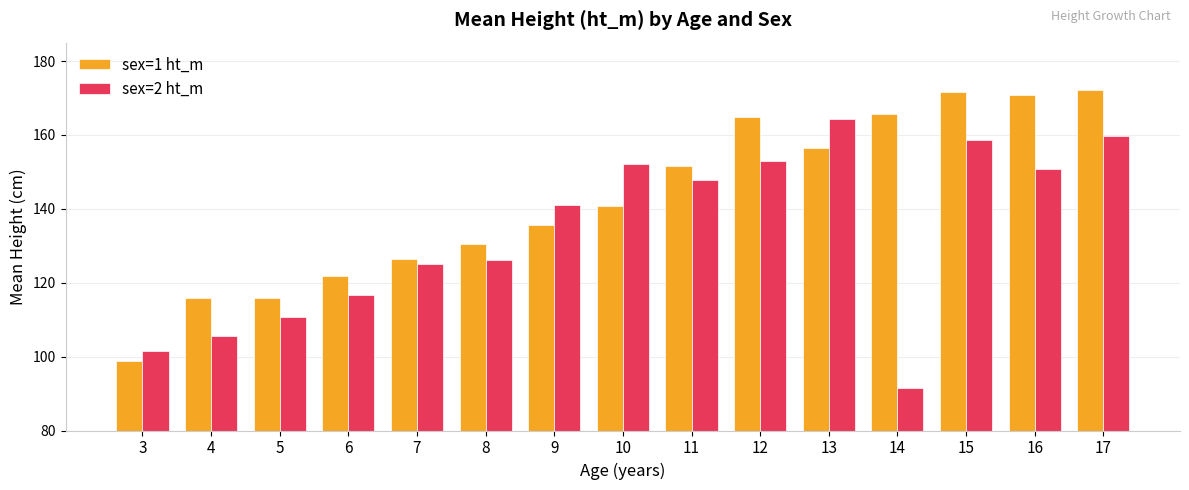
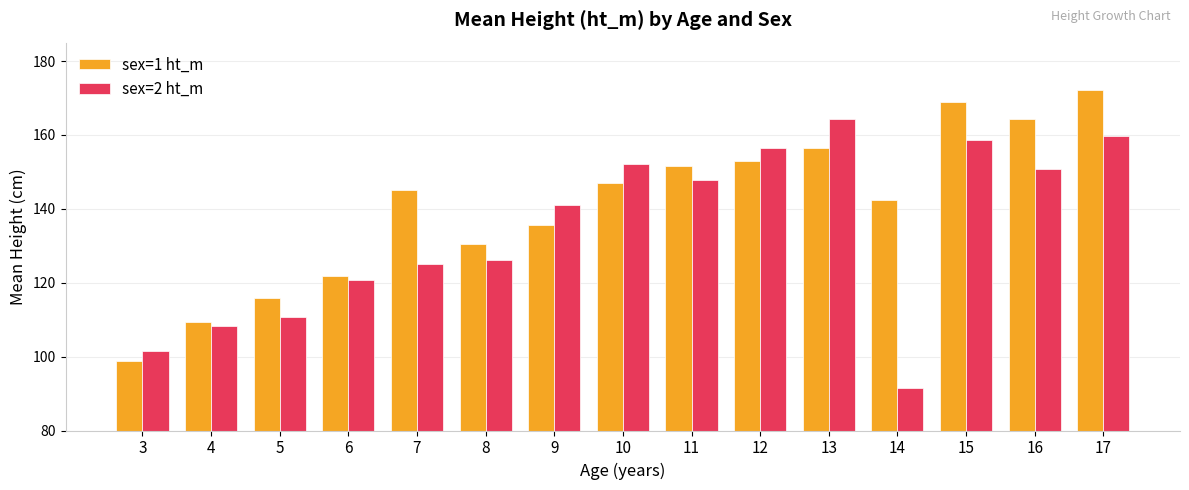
  {
    "sex=1 ht_m": {
      "3": 99,
-     "4": 116,
+     "4": 109,
      "5": 116,
      "6": 122,
-     "7": 126,
+     "7": 145,
      "8": 130,
      "9": 136,
-     "10": 141,
+     "10": 147,
      "11": 152,
-     "12": 165,
+     "12": 153,
      "13": 157,
-     "14": 166,
-     "15": 172,
-     "16": 171,
+     "14": 142,
+     "15": 169,
+     "16": 164,
      "17": 172
    },
    "sex=2 ht_m": {
      "3": 101,
-     "4": 106,
+     "4": 108,
      "5": 111,
-     "6": 117,
+     "6": 121,
      "7": 125,
      "8": 126,
      "9": 141,
      "10": 152,
      "11": 148,
-     "12": 153,
+     "12": 156,
      "13": 164,
      "14": 92,
      "15": 159,
      "16": 151,
      "17": 160
    }
  }
